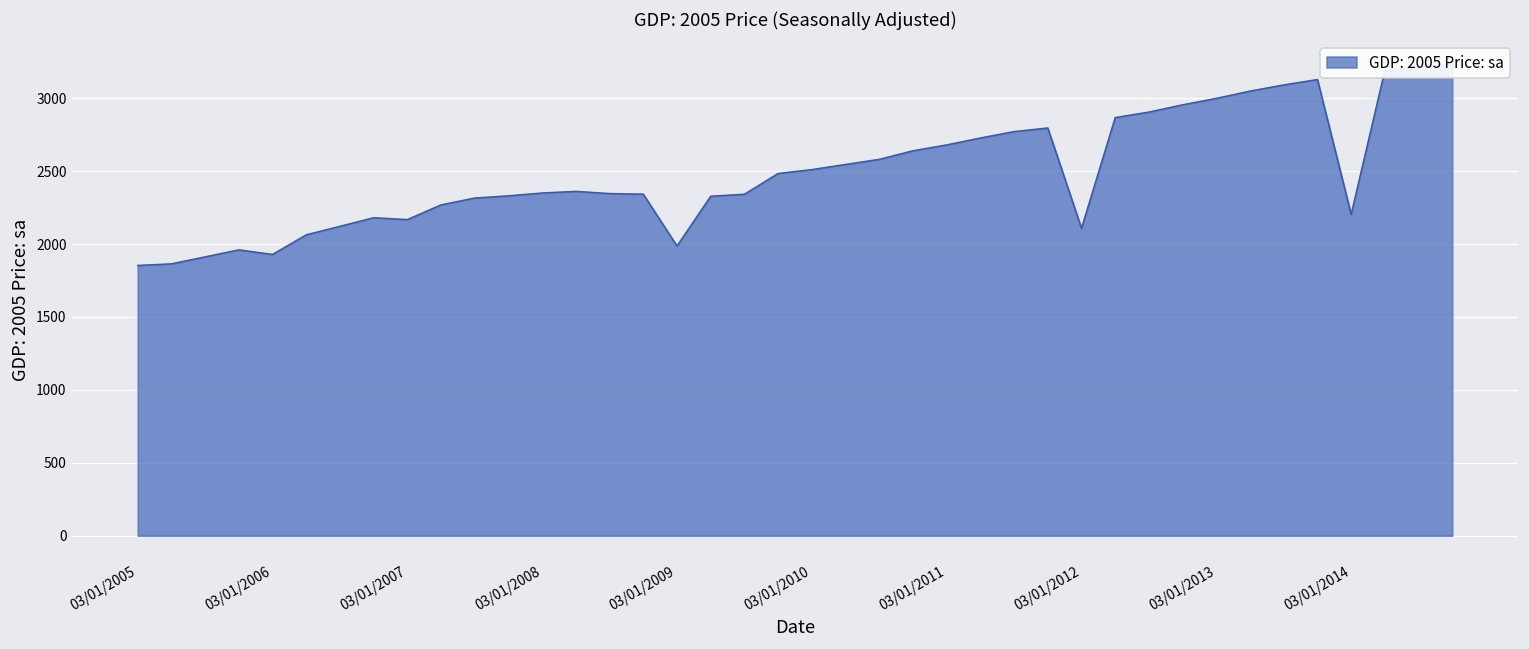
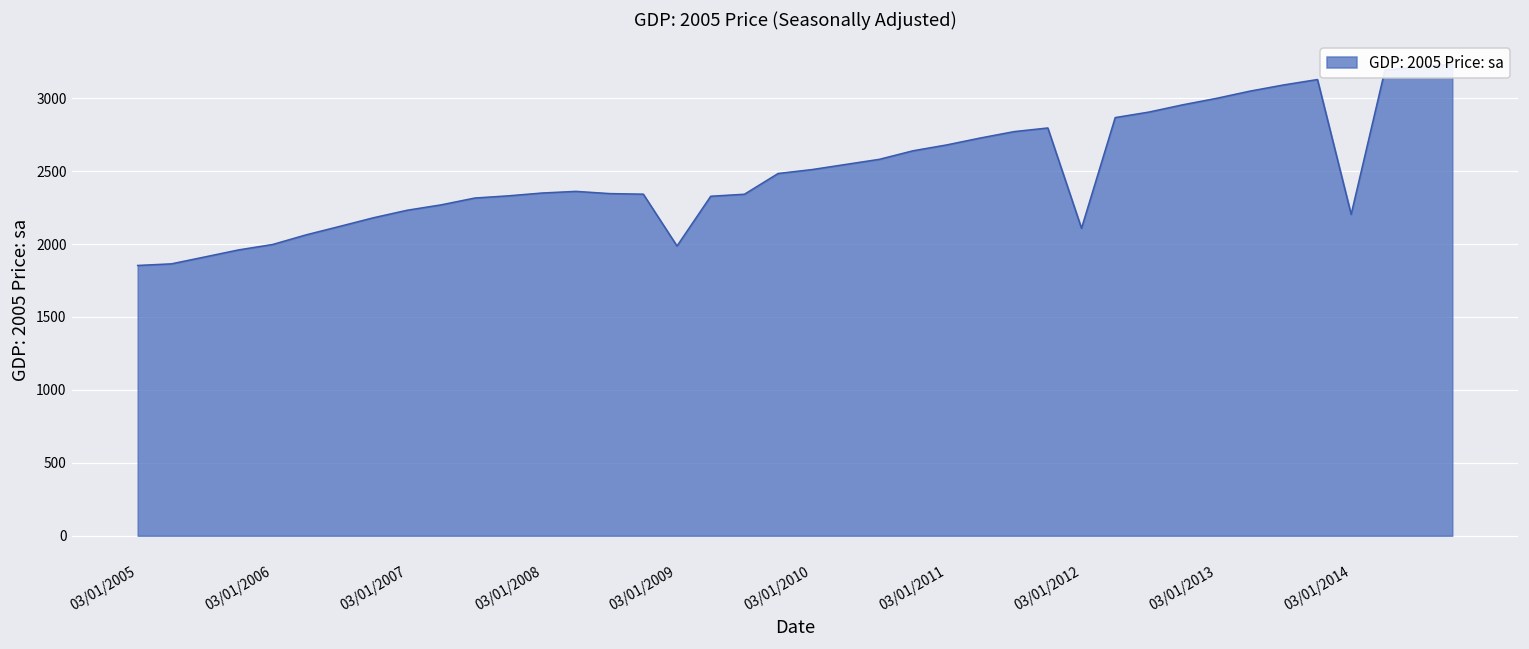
  {
    "03/01/2005": 1850,
-   "03/01/2006": 1930,
-   "03/01/2007": 2170,
+   "03/01/2006": 2000,
+   "03/01/2007": 2230,
    "03/01/2008": 2350,
    "03/01/2009": 1990,
    "03/01/2010": 2510,
    "03/01/2011": 2680,
    "03/01/2012": 2110,
    "03/01/2013": 3000,
    "03/01/2014": 2200
  }
